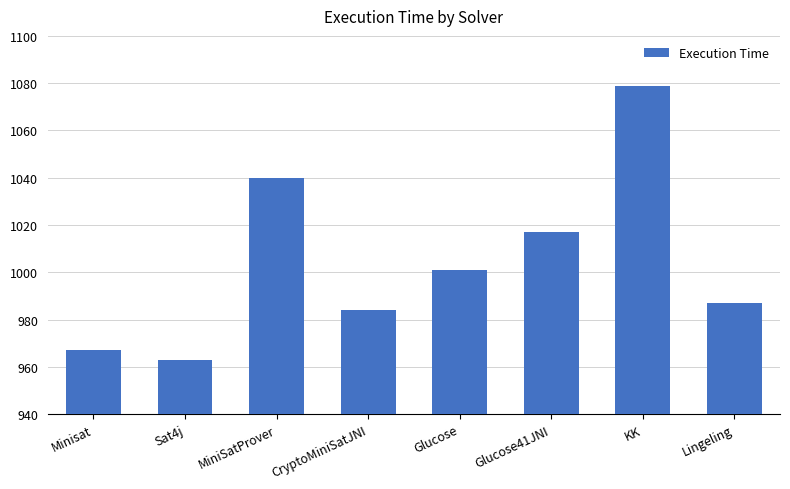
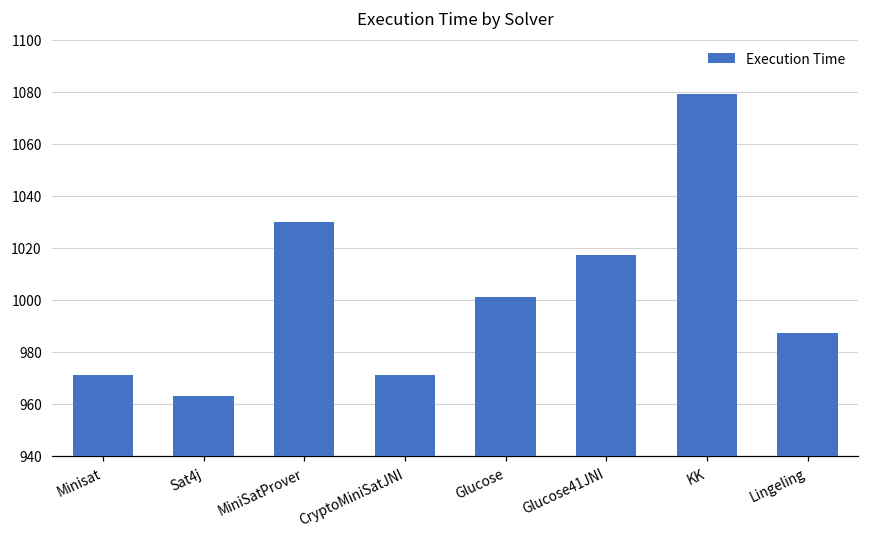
  {
-   "Minisat": 967,
+   "Minisat": 971,
    "Sat4j": 963,
-   "MiniSatProver": 1040,
-   "CryptoMiniSatJNI": 984,
+   "MiniSatProver": 1030,
+   "CryptoMiniSatJNI": 971,
    "Glucose": 1001,
    "Glucose41JNI": 1017,
    "KK": 1079,
    "Lingeling": 987
  }
